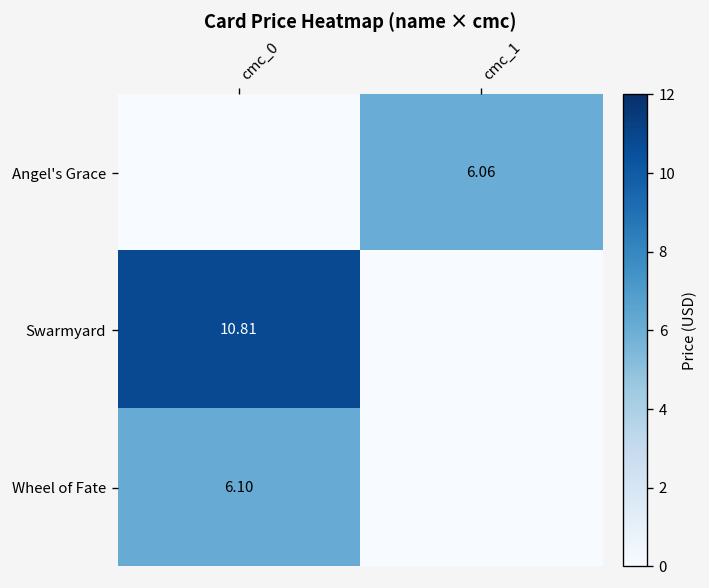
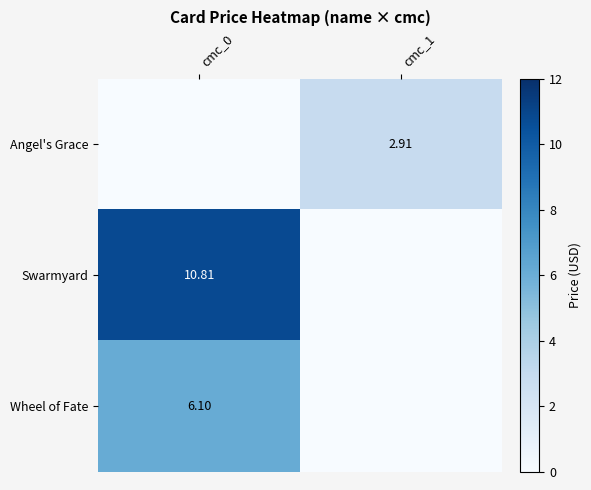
  {
    "Angel's Grace": {
-     "cmc_1": 6.06
+     "cmc_1": 2.91
    },
    "Swarmyard": {
      "cmc_0": 10.81
    },
    "Wheel of Fate": {
      "cmc_0": 6.10
    }
  }
